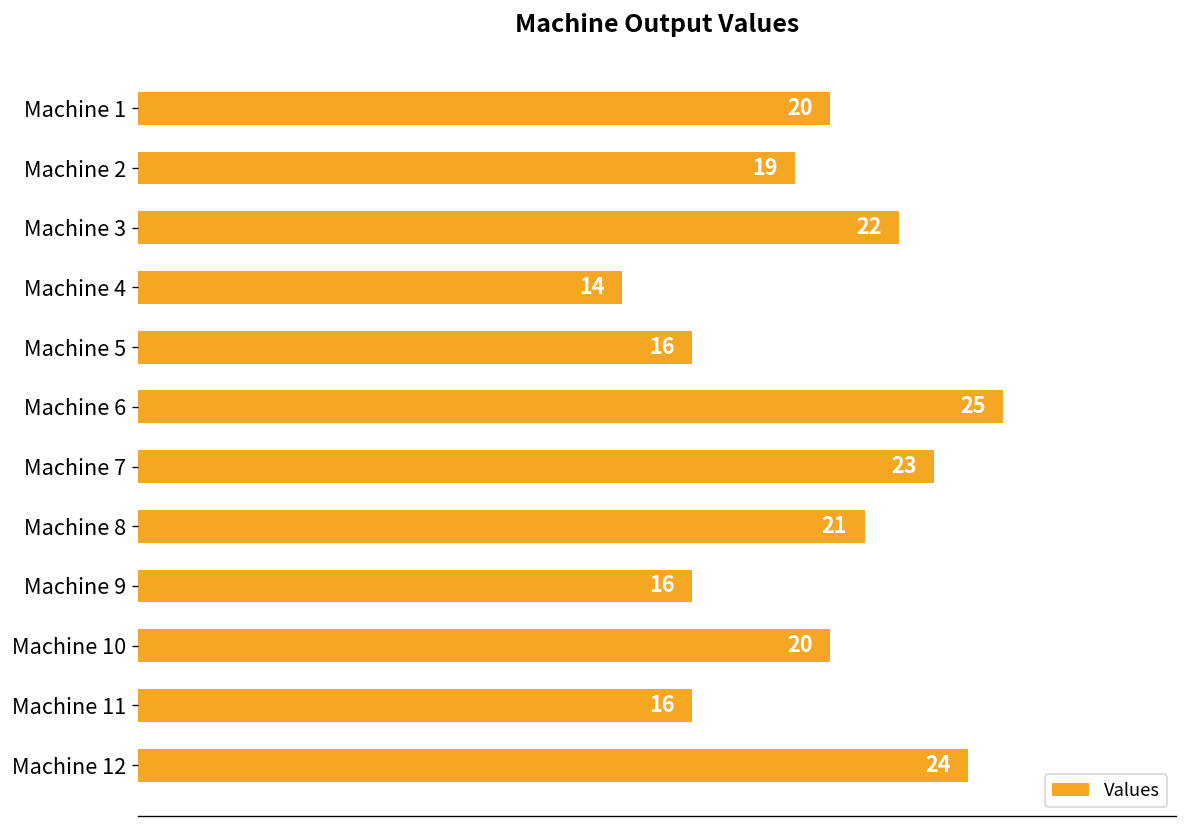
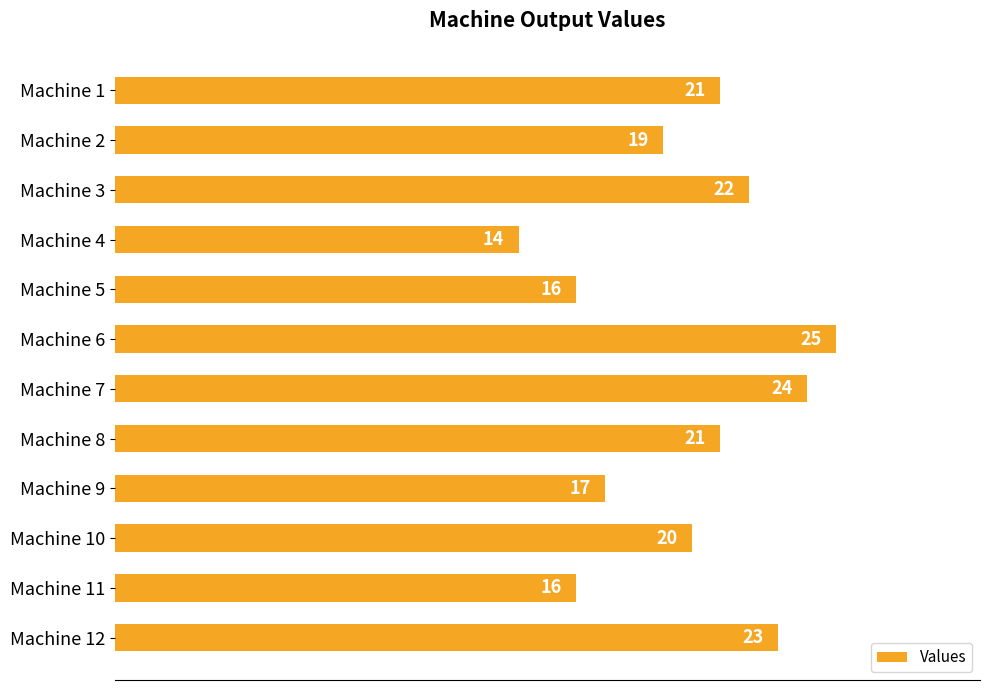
  {
-   "Machine 1": 20,
+   "Machine 1": 21,
    "Machine 2": 19,
    "Machine 3": 22,
    "Machine 4": 14,
    "Machine 5": 16,
    "Machine 6": 25,
-   "Machine 7": 23,
+   "Machine 7": 24,
    "Machine 8": 21,
-   "Machine 9": 16,
+   "Machine 9": 17,
    "Machine 10": 20,
    "Machine 11": 16,
-   "Machine 12": 24
+   "Machine 12": 23
  }
